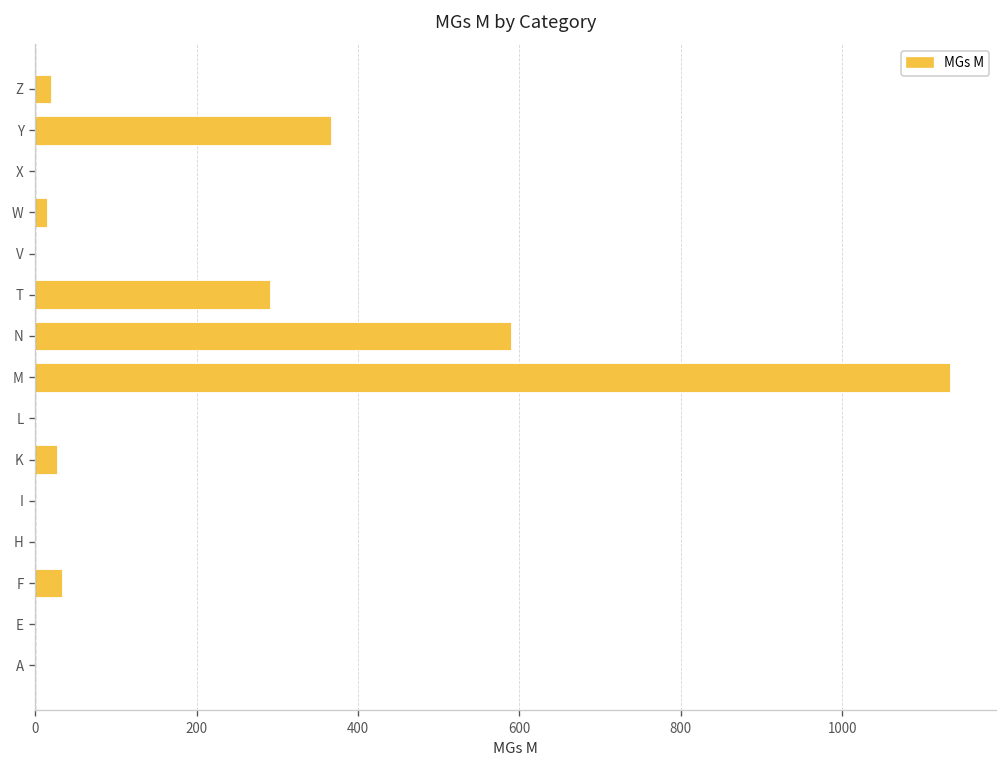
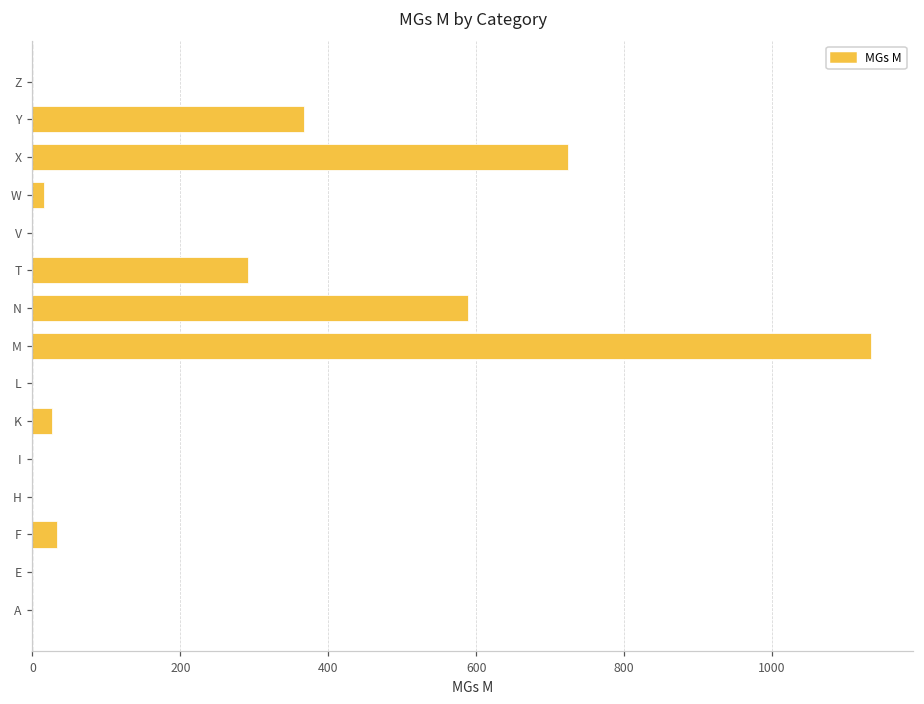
  {
-   "Z": 20,
+   "Z": 0,
    "Y": 370,
-   "X": 0,
+   "X": 720,
    "W": 20,
    "V": 0,
    "T": 290,
    "N": 590,
    "M": 1130,
    "L": 0,
    "K": 30,
    "I": 0,
    "H": 0,
    "F": 30,
    "E": 0,
    "A": 0
  }
